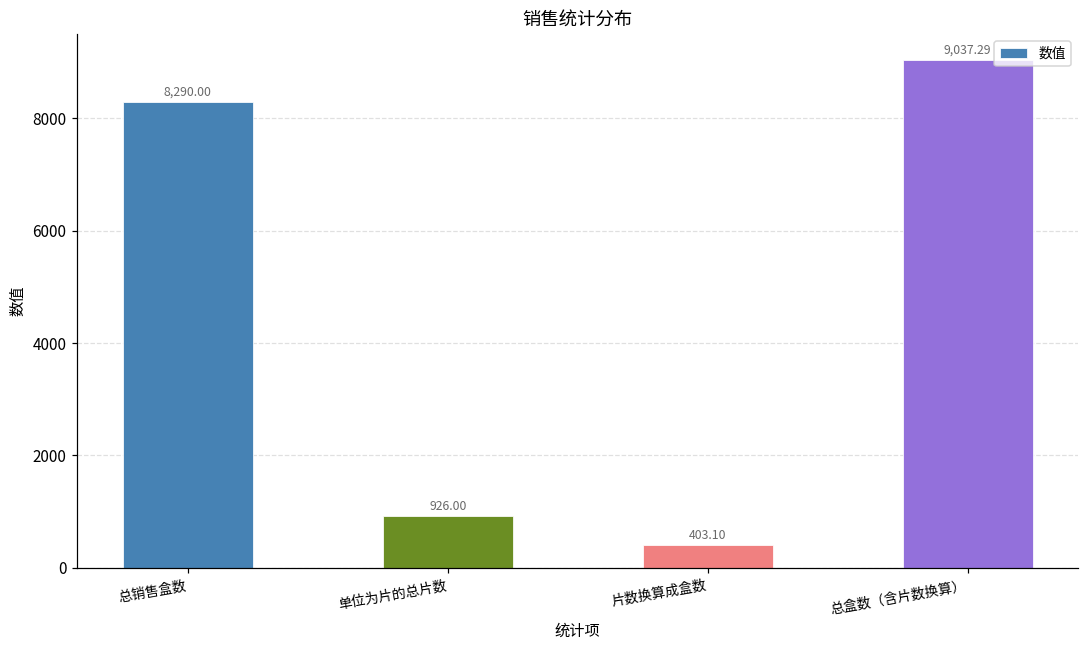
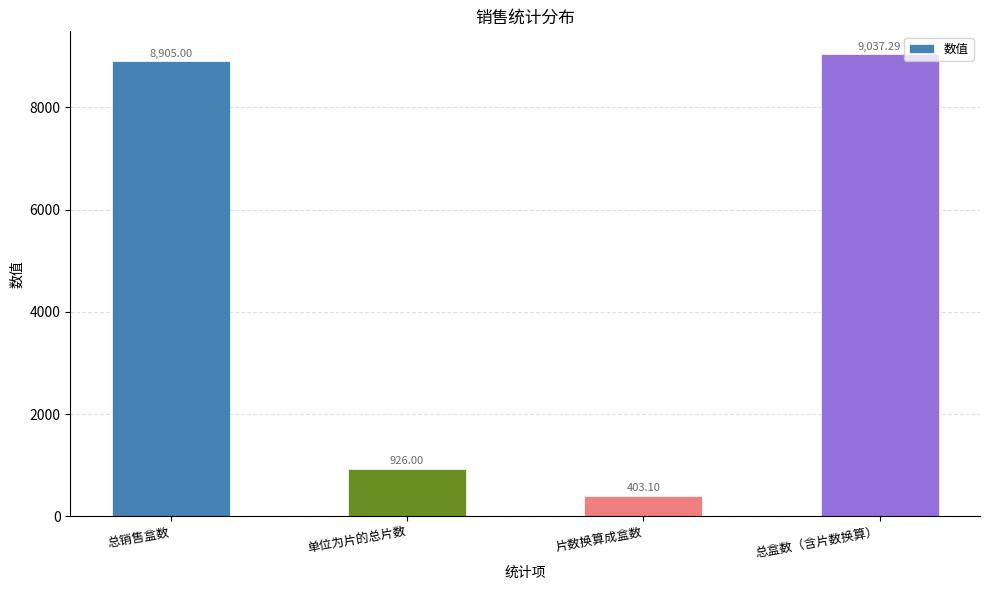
  {
-   "总销售盒数": "8,290.00",
+   "总销售盒数": "8,905.00",
    "单位为片的总片数": "926.00",
    "片数换算成盒数": "403.10",
    "总盒数（含片数换算）": "9,037.29"
  }
